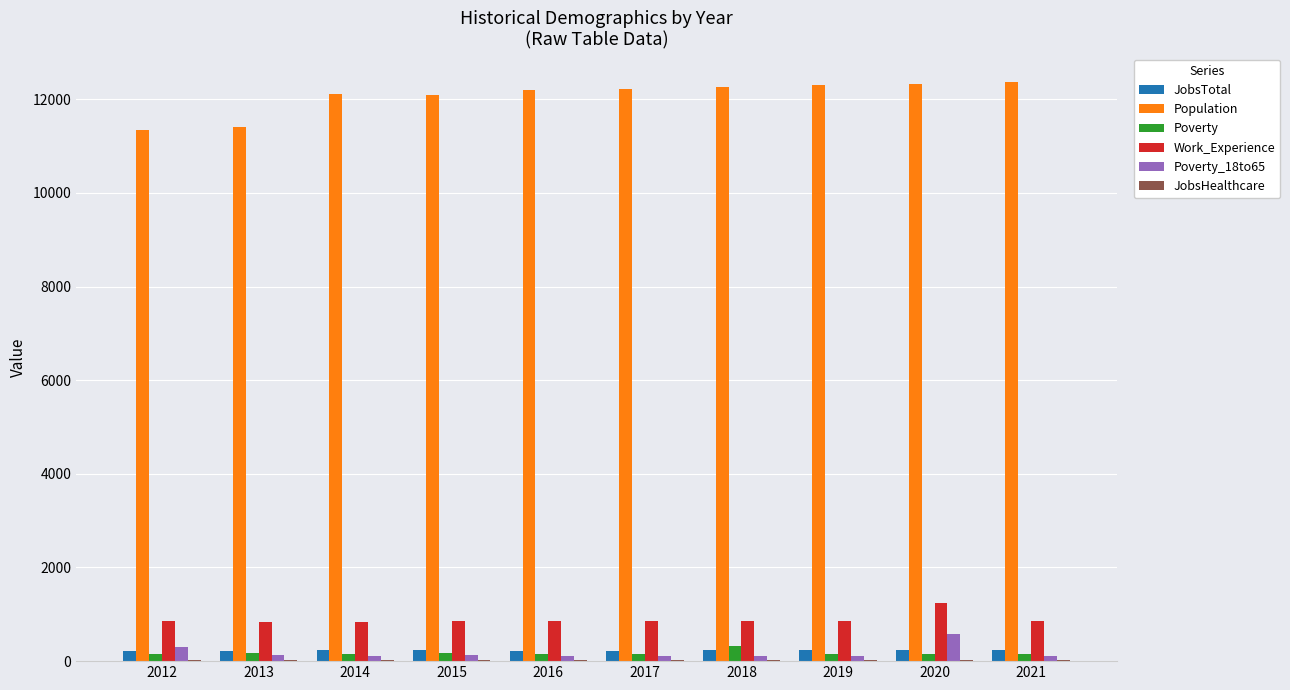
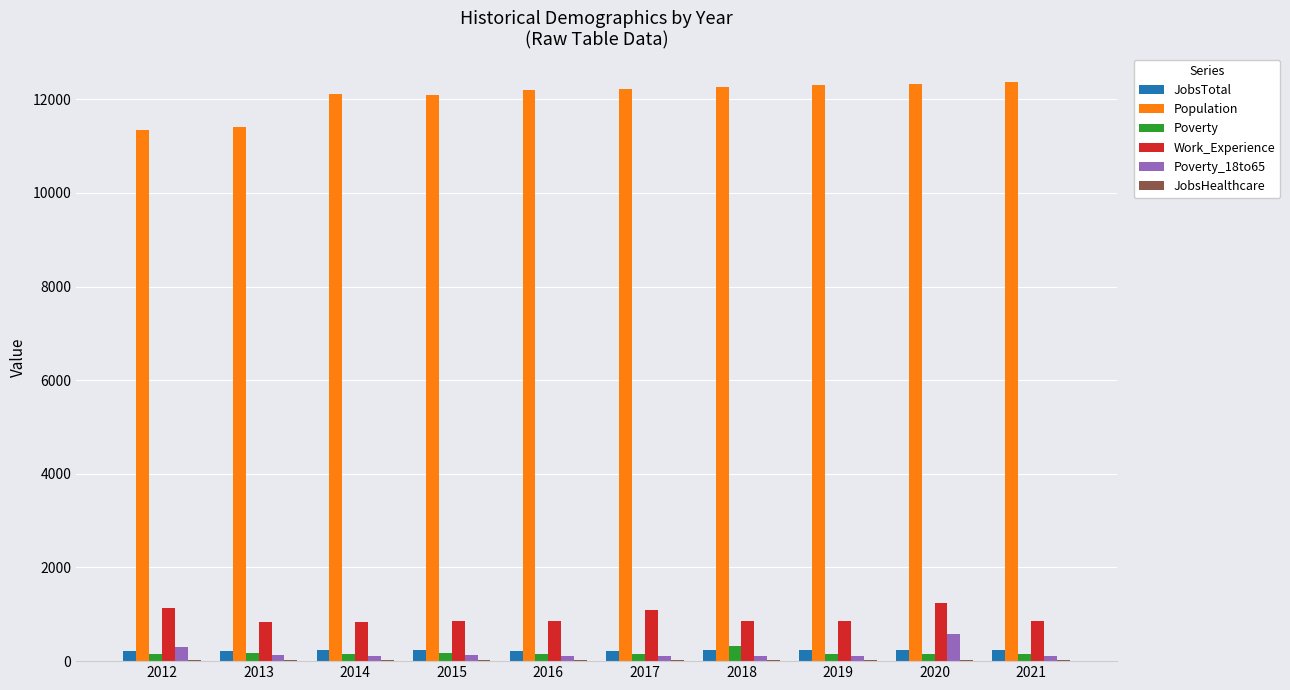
  {
    "JobsTotal": {
      "2012": 200,
      "2013": 200,
      "2014": 200,
      "2015": 200,
      "2016": 200,
      "2017": 200,
      "2018": 200,
      "2019": 200,
      "2020": 200,
      "2021": 200
    },
    "Population": {
      "2012": 11300,
      "2013": 11400,
      "2014": 12100,
      "2015": 12100,
      "2016": 12200,
      "2017": 12200,
      "2018": 12300,
      "2019": 12300,
      "2020": 12300,
      "2021": 12400
    },
    "Poverty": {
      "2012": 100,
      "2013": 200,
      "2014": 200,
      "2015": 200,
      "2016": 200,
      "2017": 200,
      "2018": 300,
      "2019": 200,
      "2020": 200,
      "2021": 200
    },
    "Work_Experience": {
-     "2012": 900,
+     "2012": 1100,
      "2013": 800,
      "2014": 800,
      "2015": 900,
      "2016": 900,
-     "2017": 900,
+     "2017": 1100,
      "2018": 900,
      "2019": 900,
      "2020": 1300,
      "2021": 900
    },
    "Poverty_18to65": {
      "2012": 300,
      "2013": 100,
      "2014": 100,
      "2015": 100,
      "2016": 100,
      "2017": 100,
      "2018": 100,
      "2019": 100,
      "2020": 600,
      "2021": 100
    }
  }
